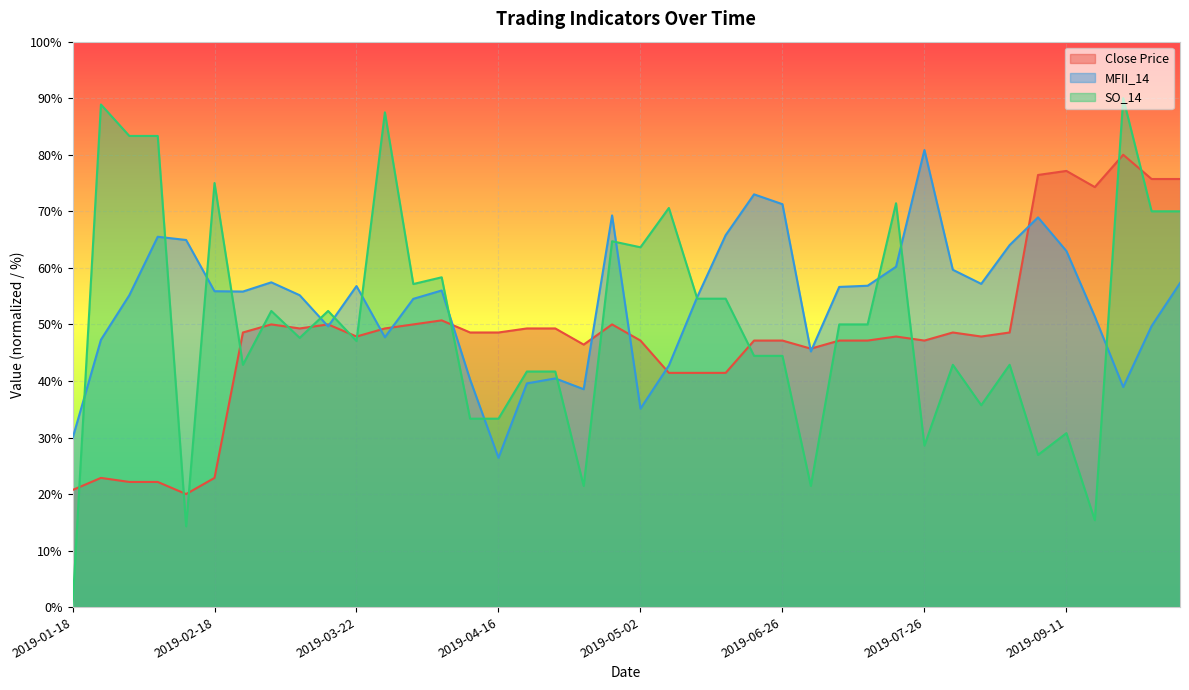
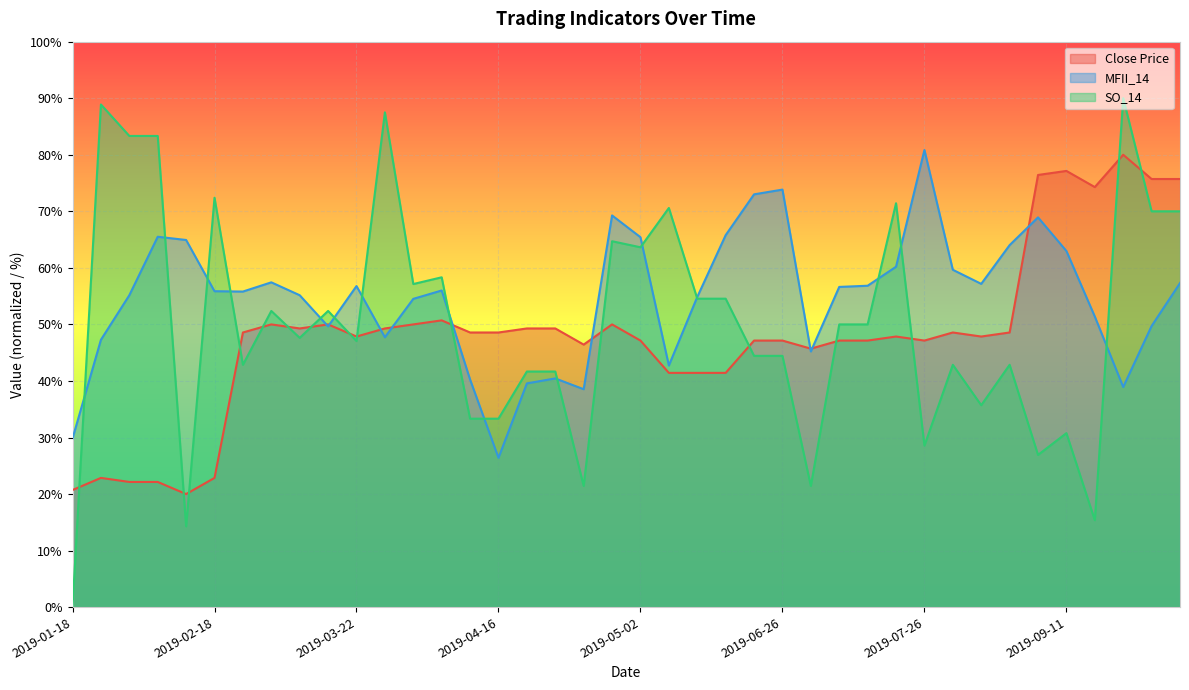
  {
    "Close Price": {
      "2019-01-18": "21%",
      "2019-02-18": "23%",
      "2019-03-22": "48%",
      "2019-04-16": "49%",
      "2019-05-02": "47%",
      "2019-06-26": "47%",
      "2019-07-26": "47%",
      "2019-09-11": "77%"
    },
    "MFII_14": {
      "2019-01-18": "30%",
      "2019-02-18": "56%",
      "2019-03-22": "57%",
      "2019-04-16": "26%",
-     "2019-05-02": "35%",
-     "2019-06-26": "71%",
+     "2019-05-02": "65%",
+     "2019-06-26": "74%",
      "2019-07-26": "81%",
      "2019-09-11": "63%"
    },
    "SO_14": {
      "2019-01-18": "0%",
-     "2019-02-18": "75%",
+     "2019-02-18": "72%",
      "2019-03-22": "47%",
      "2019-04-16": "33%",
      "2019-05-02": "64%",
      "2019-06-26": "44%",
      "2019-07-26": "29%",
      "2019-09-11": "31%"
    }
  }
